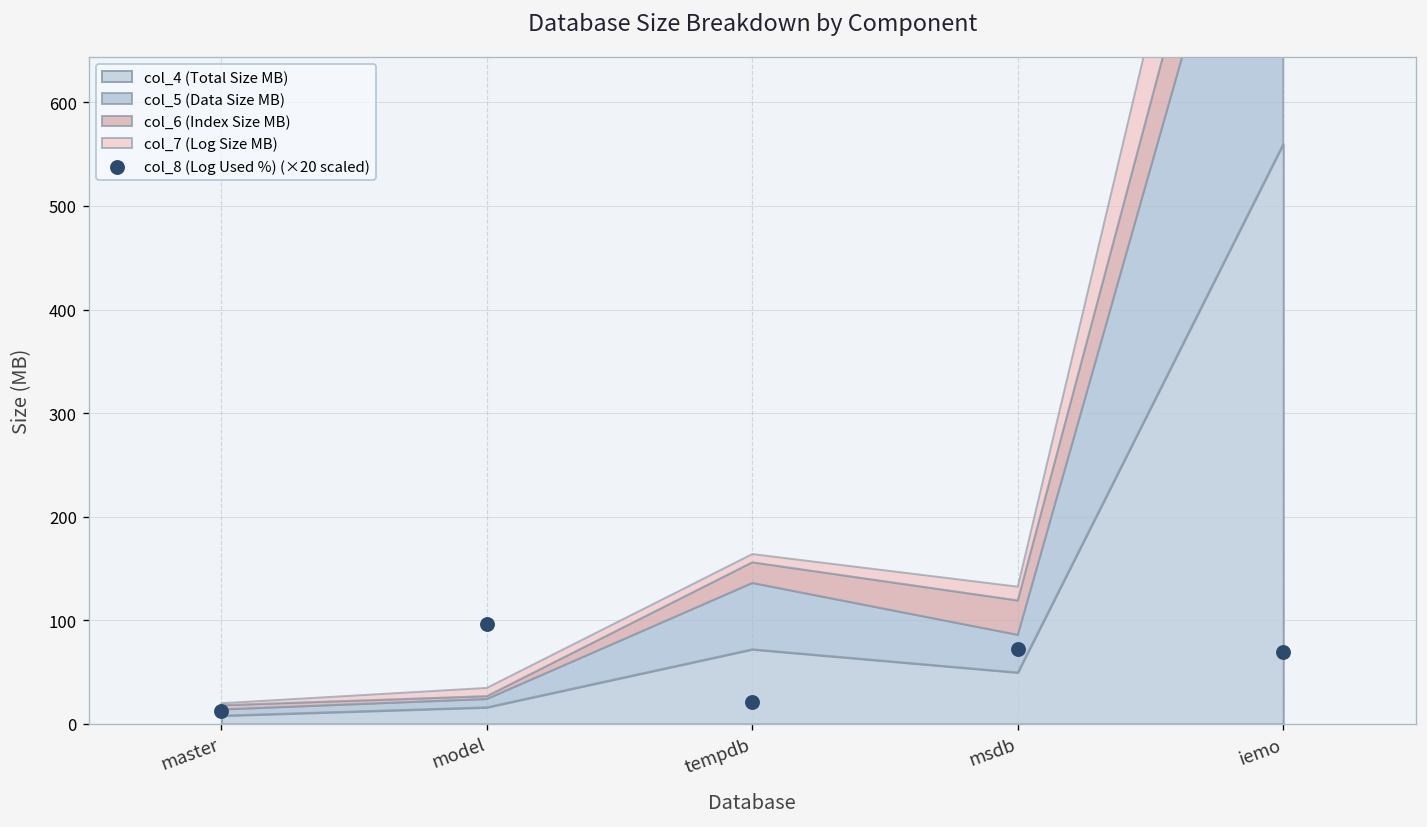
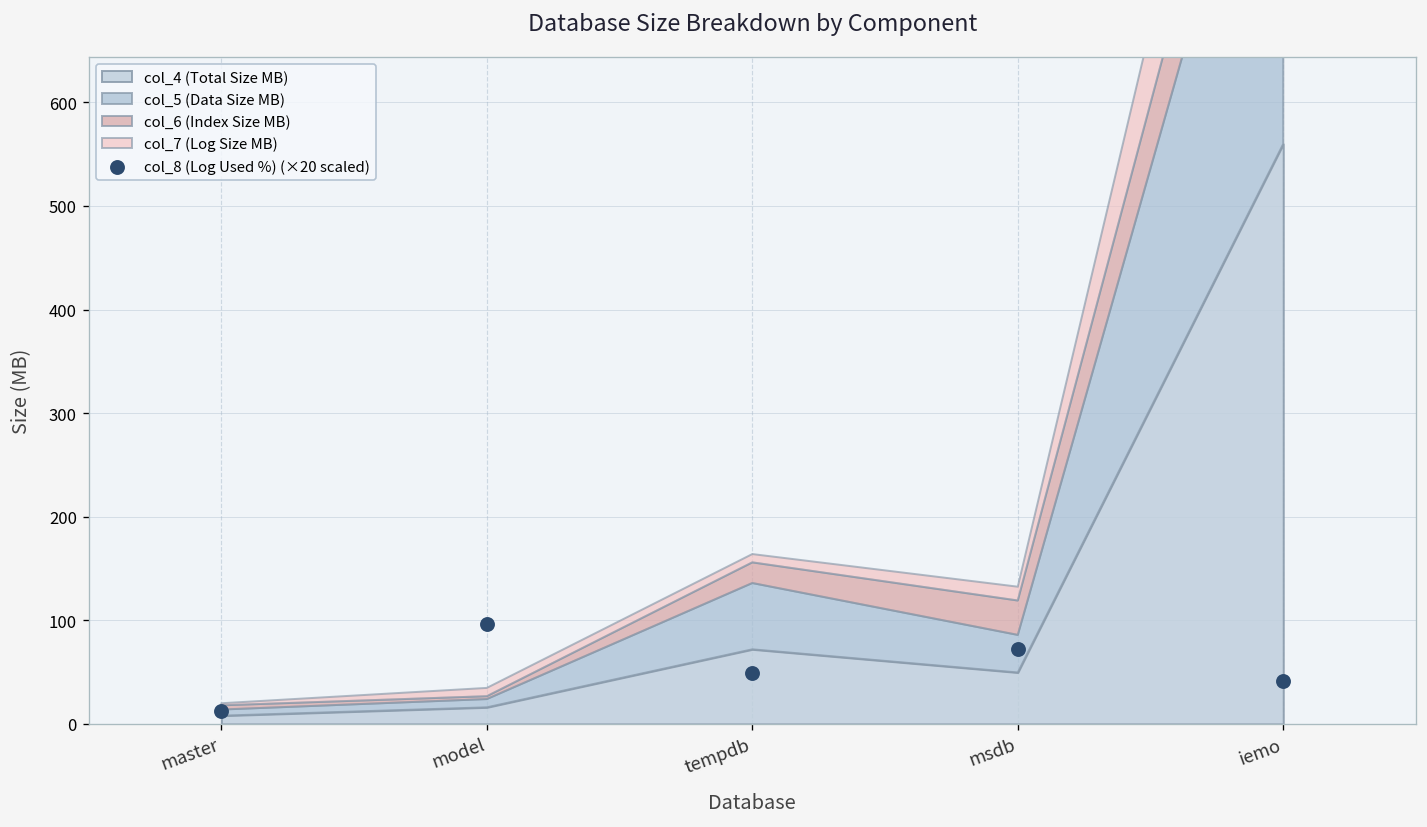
  {
    "col_8 (Log Used %) (×20 scaled)": {
-     "tempdb": 20,
-     "iemo": 70
+     "tempdb": 50,
+     "iemo": 40
    }
  }
